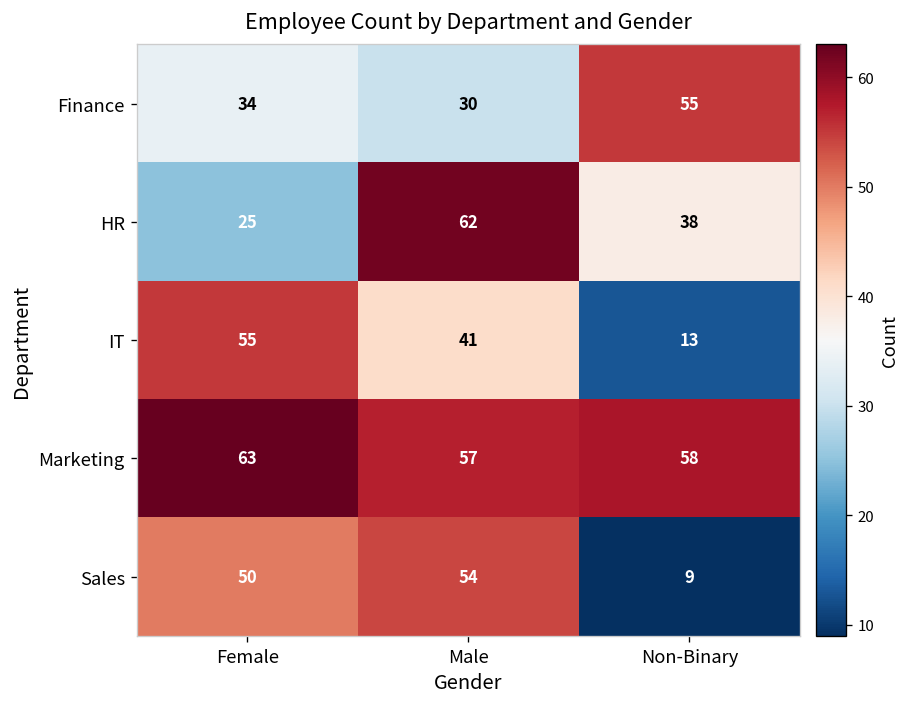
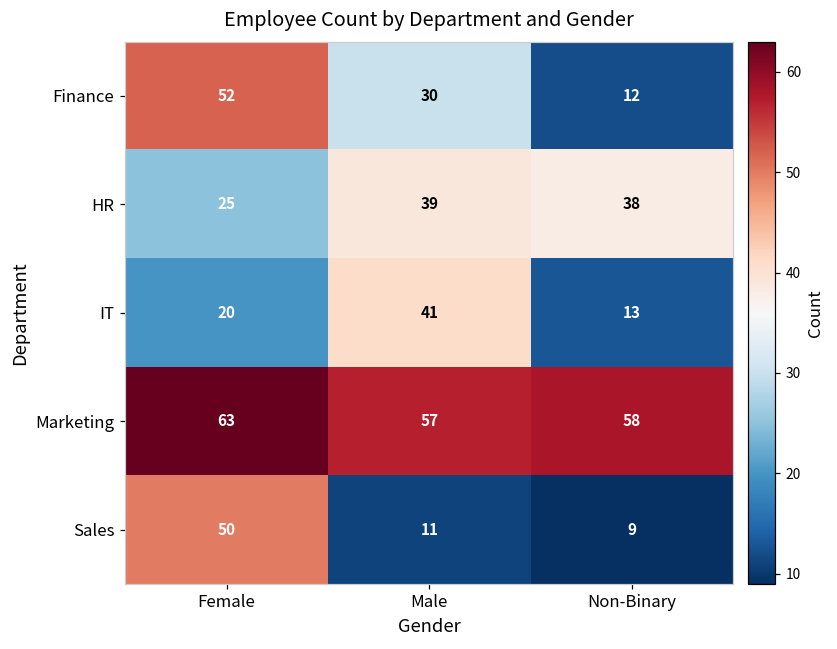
  {
    "Finance": {
-     "Female": 34,
+     "Female": 52,
      "Male": 30,
-     "Non-Binary": 55
+     "Non-Binary": 12
    },
    "HR": {
      "Female": 25,
-     "Male": 62,
+     "Male": 39,
      "Non-Binary": 38
    },
    "IT": {
-     "Female": 55,
+     "Female": 20,
      "Male": 41,
      "Non-Binary": 13
    },
    "Marketing": {
      "Female": 63,
      "Male": 57,
      "Non-Binary": 58
    },
    "Sales": {
      "Female": 50,
-     "Male": 54,
+     "Male": 11,
      "Non-Binary": 9
    }
  }
